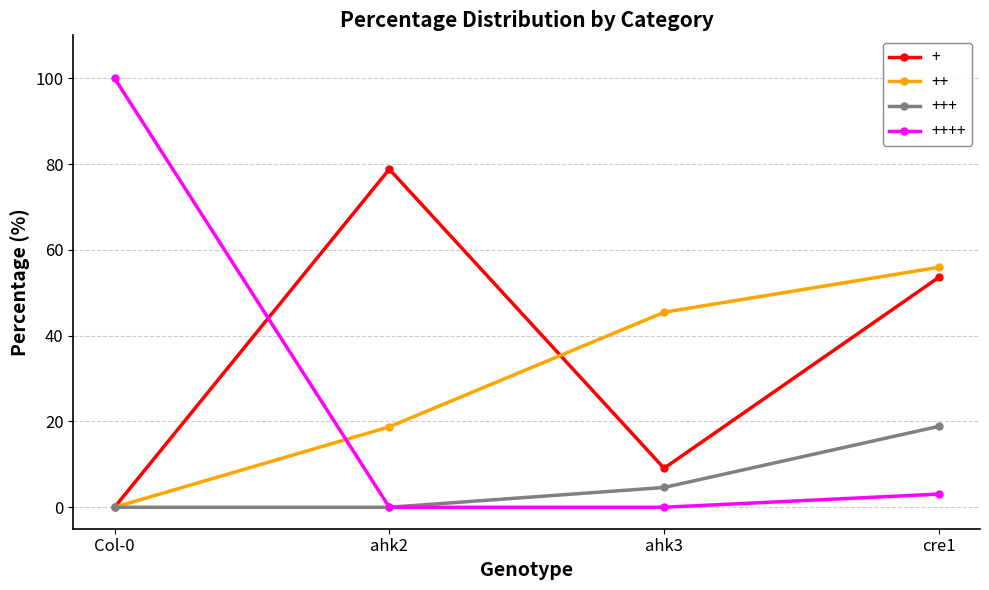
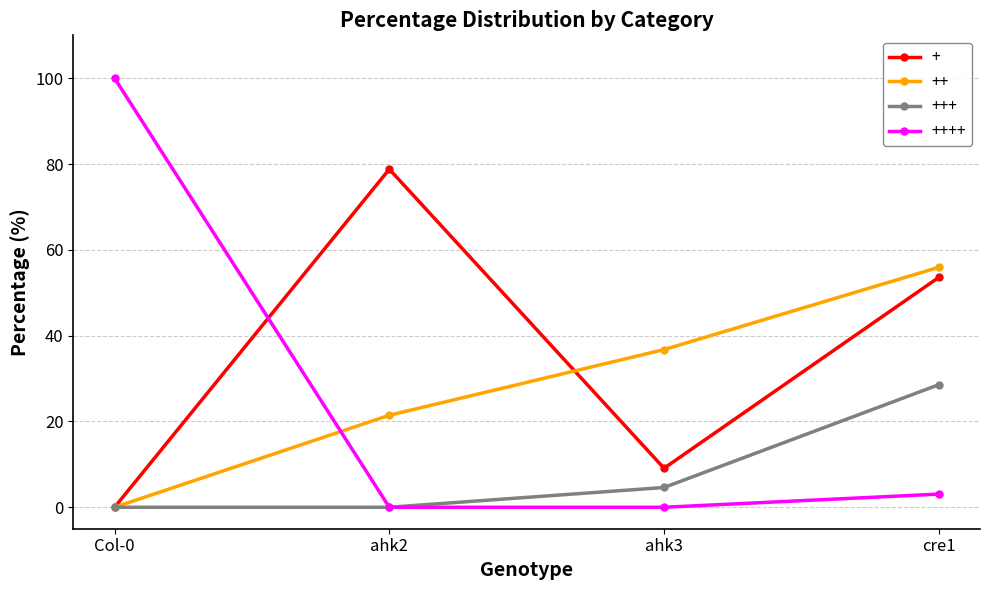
  {
    "+": {
      "ahk2": 79,
      "ahk3": 9,
      "cre1": 54
    },
    "++": {
-     "ahk2": 19,
-     "ahk3": 45,
+     "ahk2": 21,
+     "ahk3": 37,
      "cre1": 56
    },
    "+++": {
      "ahk3": 5,
-     "cre1": 19
+     "cre1": 29
    },
    "++++": {
      "Col-0": 100,
      "ahk3": 0,
      "cre1": 3
    }
  }
